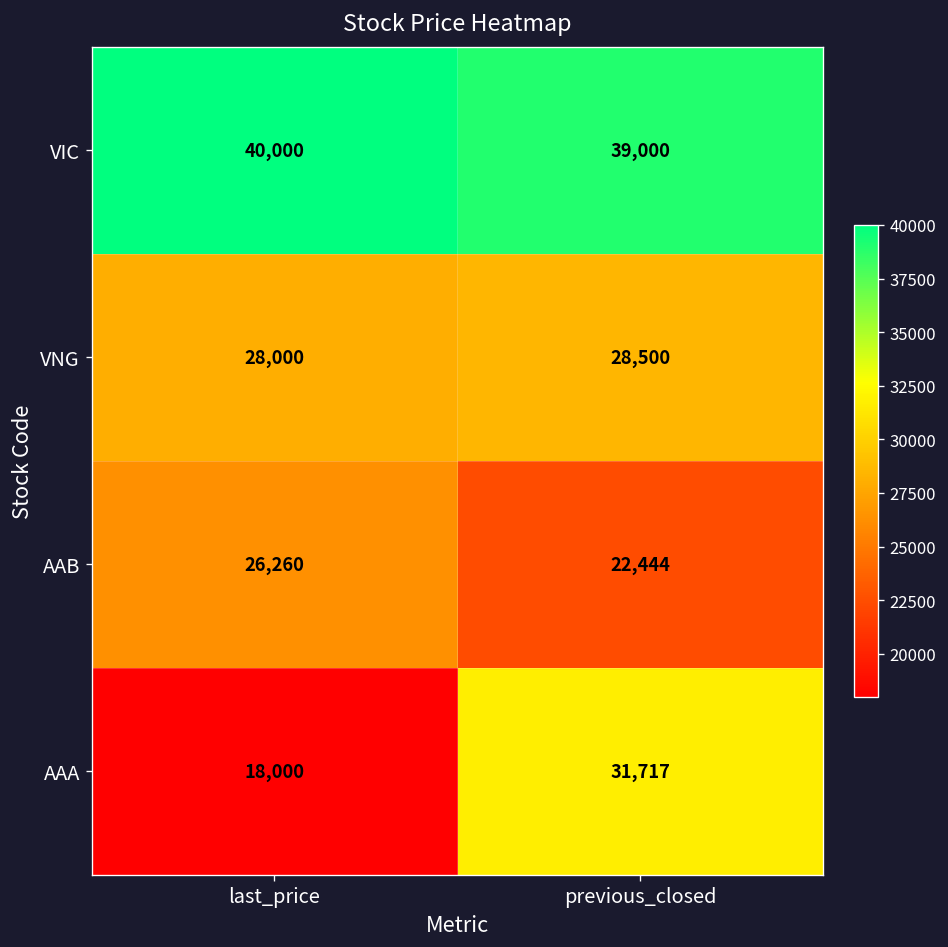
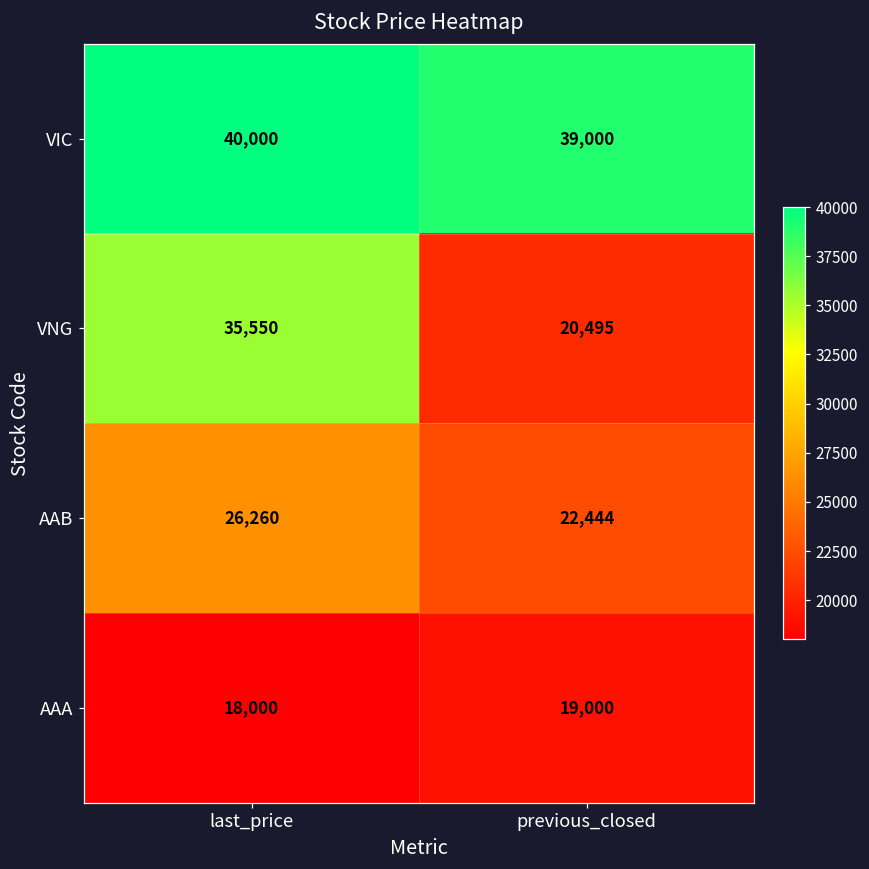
  {
    "VIC": {
      "last_price": "40,000",
      "previous_closed": "39,000"
    },
    "VNG": {
-     "last_price": "28,000",
-     "previous_closed": "28,500"
+     "last_price": "35,550",
+     "previous_closed": "20,495"
    },
    "AAB": {
      "last_price": "26,260",
      "previous_closed": "22,444"
    },
    "AAA": {
      "last_price": "18,000",
-     "previous_closed": "31,717"
+     "previous_closed": "19,000"
    }
  }
